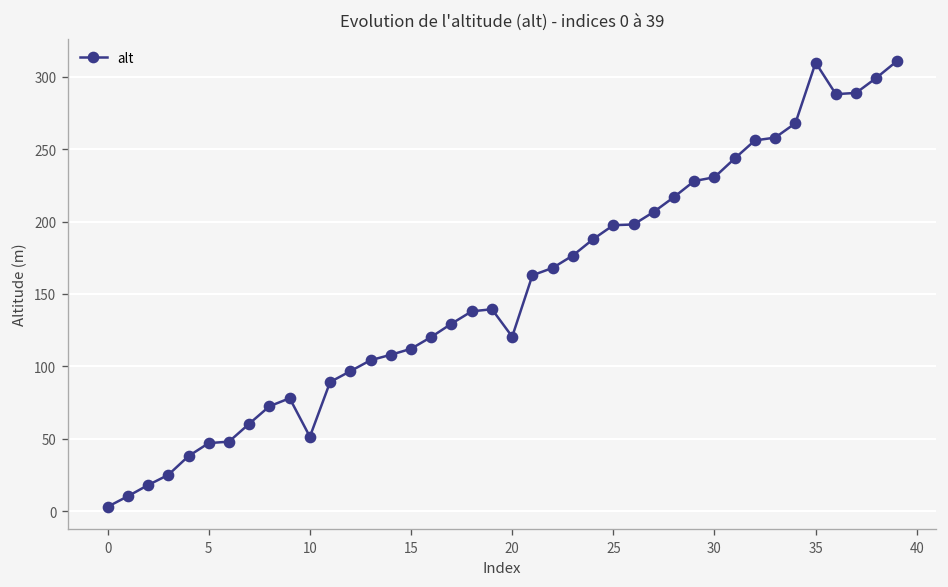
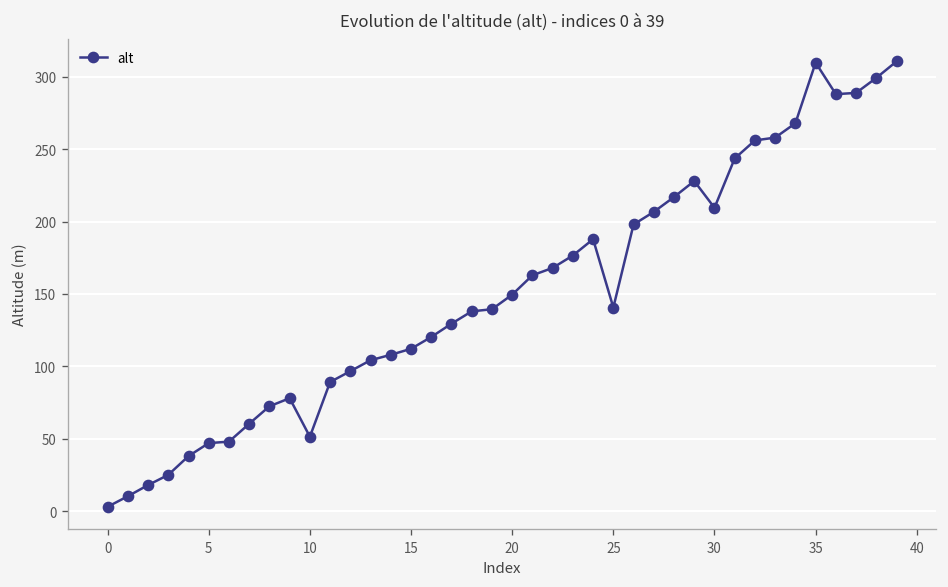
  {
    "0": 3,
    "5": 47,
    "10": 51,
    "15": 112,
-   "20": 120,
-   "25": 197,
-   "30": 231,
+   "20": 150,
+   "25": 141,
+   "30": 210,
    "35": 310
  }
